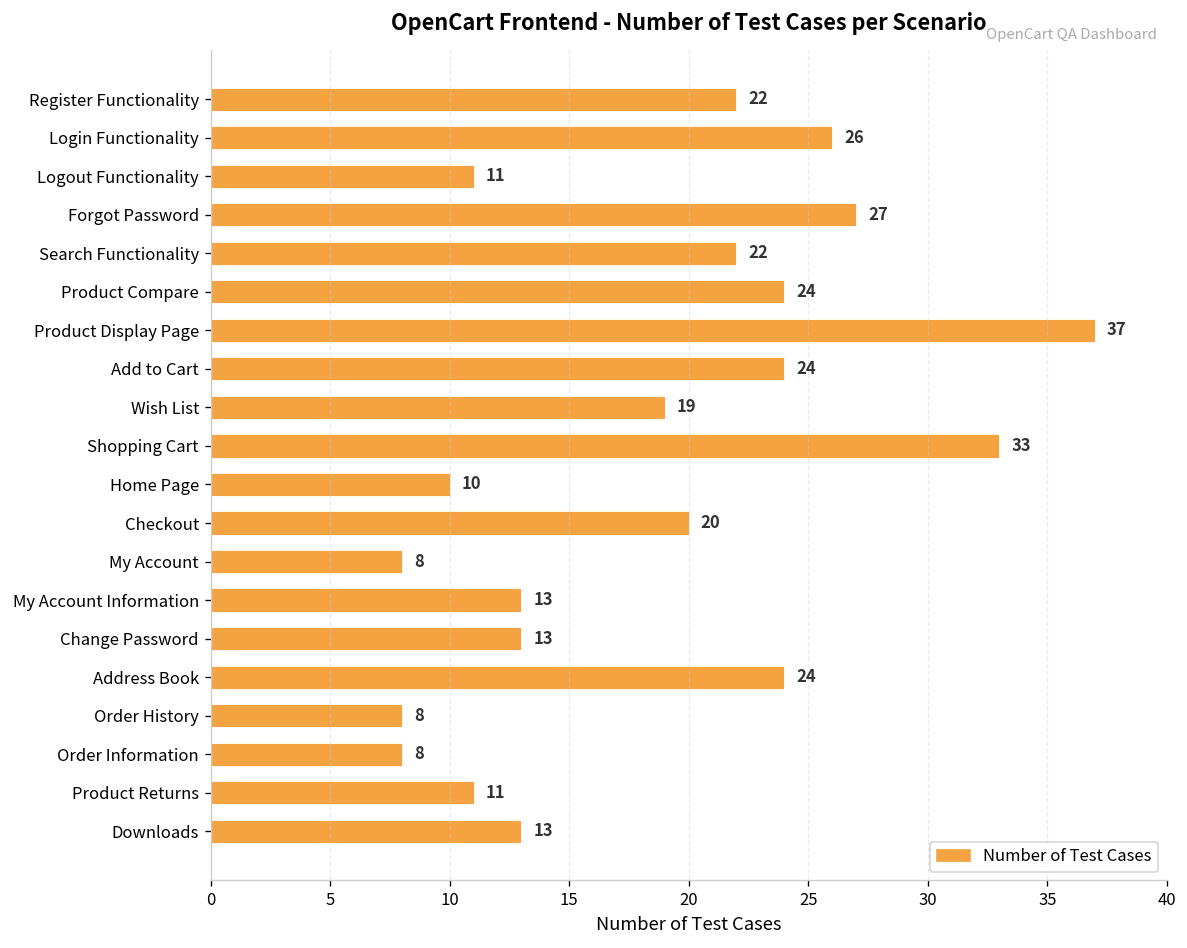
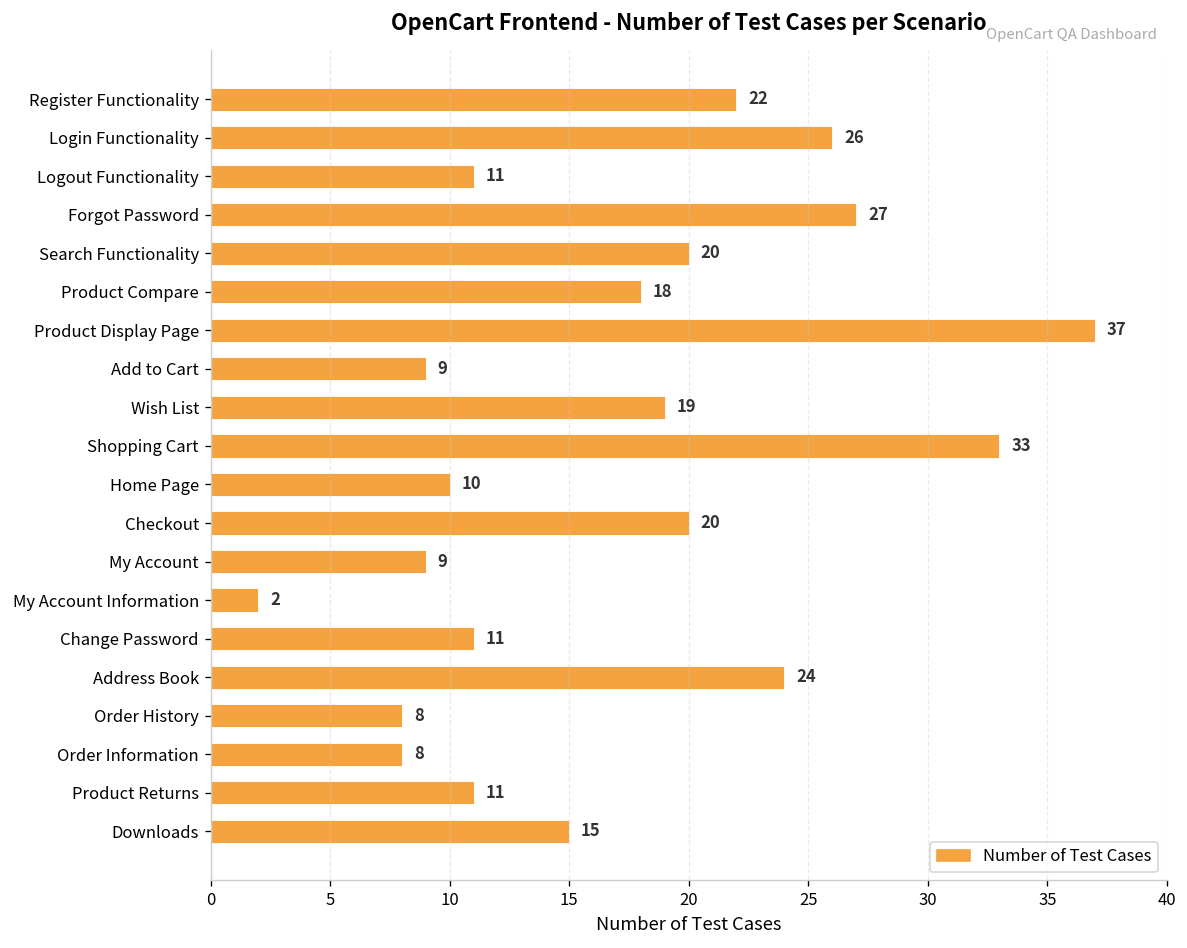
  {
    "Register Functionality": 22,
    "Login Functionality": 26,
    "Logout Functionality": 11,
    "Forgot Password": 27,
-   "Search Functionality": 22,
-   "Product Compare": 24,
+   "Search Functionality": 20,
+   "Product Compare": 18,
    "Product Display Page": 37,
-   "Add to Cart": 24,
+   "Add to Cart": 9,
    "Wish List": 19,
    "Shopping Cart": 33,
    "Home Page": 10,
    "Checkout": 20,
-   "My Account": 8,
-   "My Account Information": 13,
-   "Change Password": 13,
+   "My Account": 9,
+   "My Account Information": 2,
+   "Change Password": 11,
    "Address Book": 24,
    "Order History": 8,
    "Order Information": 8,
    "Product Returns": 11,
-   "Downloads": 13
+   "Downloads": 15
  }
